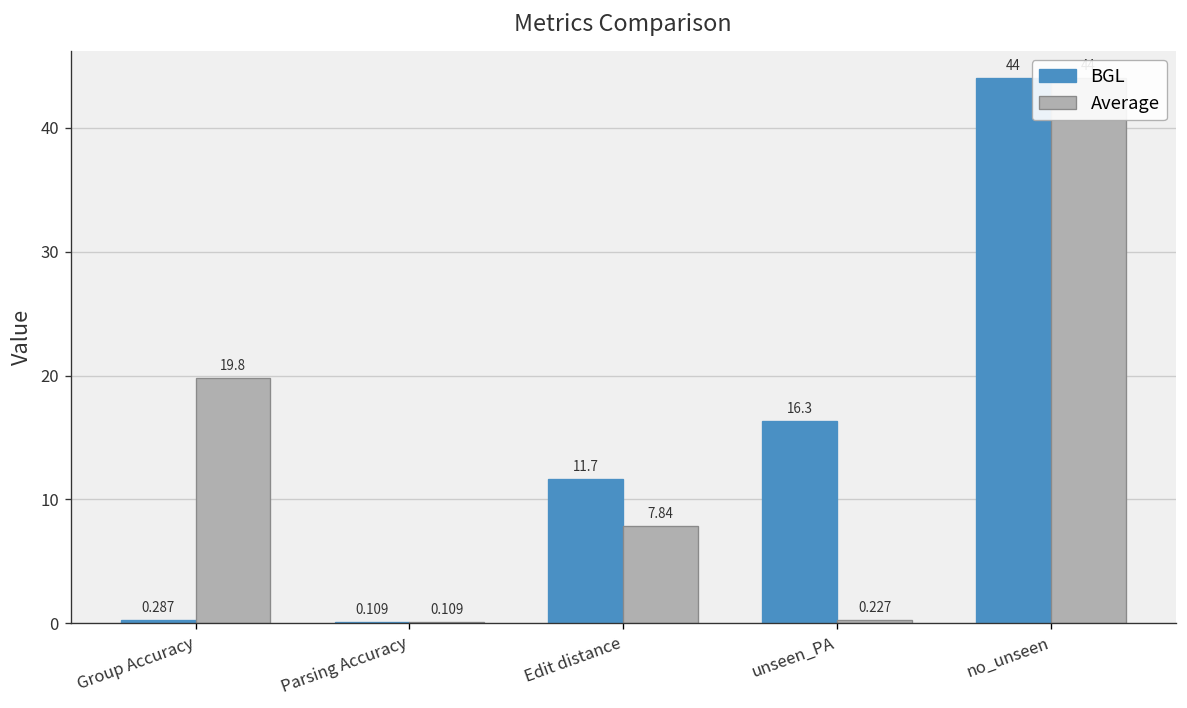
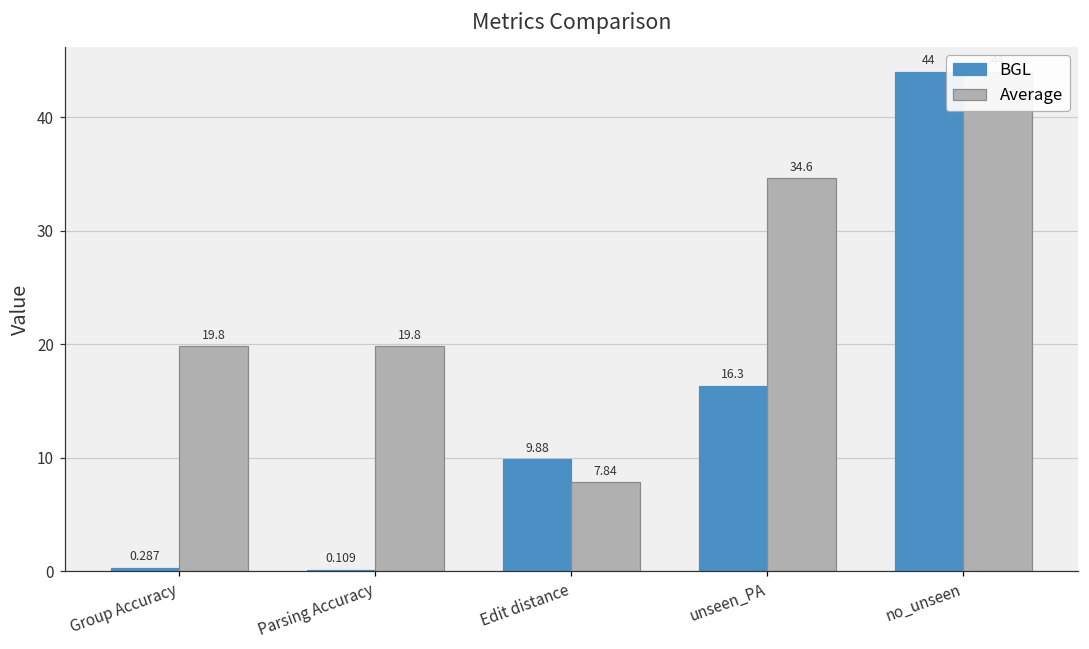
  {
    "BGL": {
      "Group Accuracy": 0.287,
      "Parsing Accuracy": 0.109,
-     "Edit distance": 11.7,
+     "Edit distance": 9.88,
      "unseen_PA": 16.3,
      "no_unseen": 44
    },
    "Average": {
      "Group Accuracy": 19.8,
-     "Parsing Accuracy": 0.109,
+     "Parsing Accuracy": 19.8,
      "Edit distance": 7.84,
-     "unseen_PA": 0.227
+     "unseen_PA": 34.6
    }
  }
